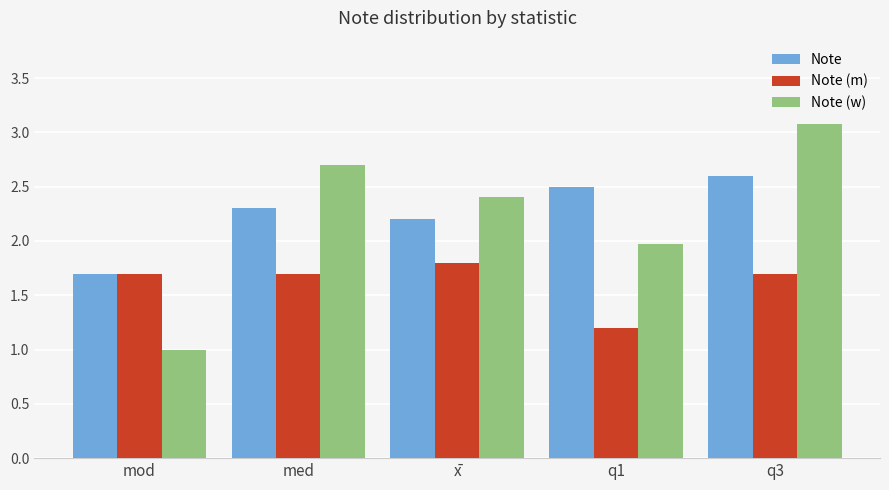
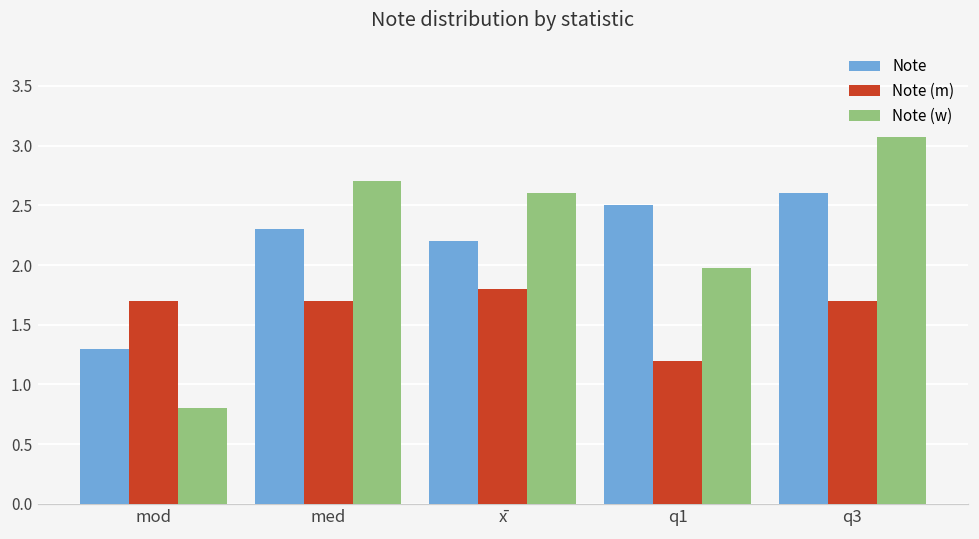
  {
    "Note": {
-     "mod": 1.7,
+     "mod": 1.3,
      "med": 2.3,
      "x̄": 2.2,
      "q1": 2.5,
      "q3": 2.6
    },
    "Note (m)": {
      "mod": 1.7,
      "med": 1.7,
      "x̄": 1.8,
      "q1": 1.2,
      "q3": 1.7
    },
    "Note (w)": {
-     "mod": 1.0,
+     "mod": 0.8,
      "med": 2.7,
-     "x̄": 2.4,
+     "x̄": 2.6,
      "q1": 1.98,
      "q3": 3.08
    }
  }
